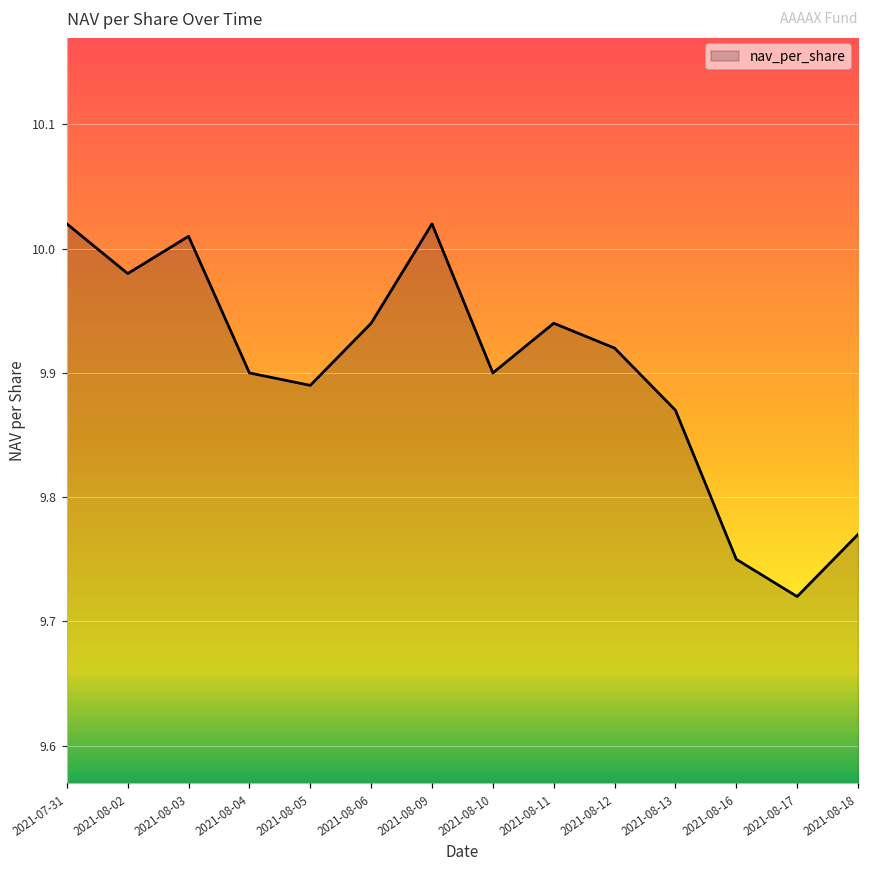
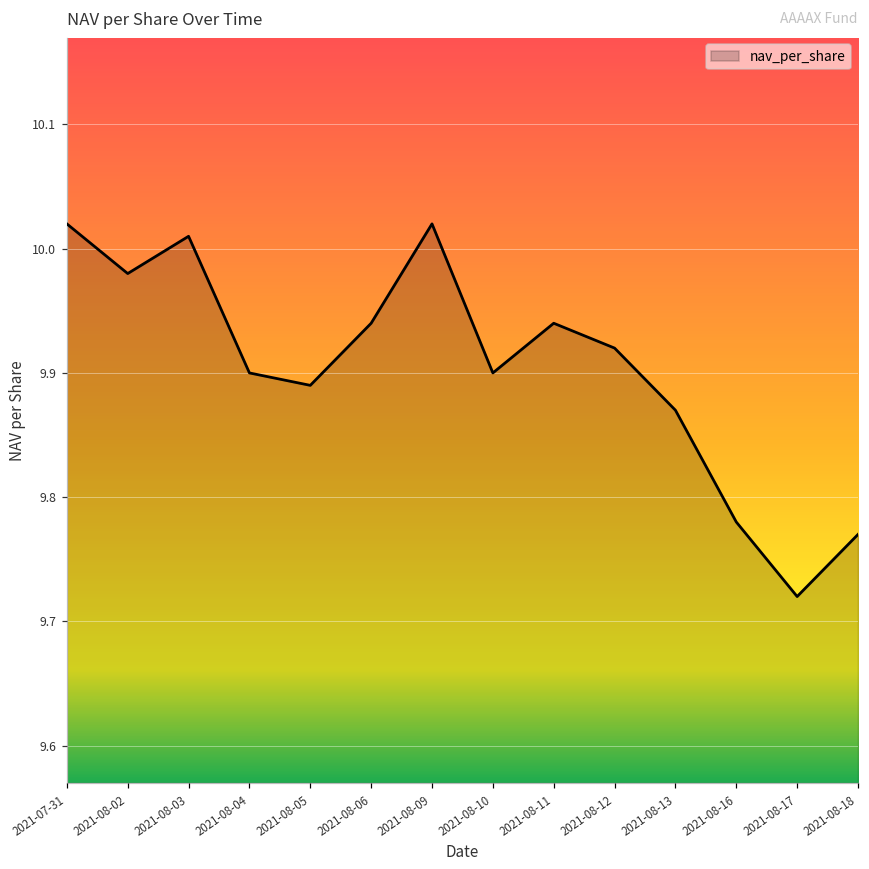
  {
    "2021-07-31": 10.02,
    "2021-08-02": 9.98,
    "2021-08-03": 10.01,
    "2021-08-04": 9.90,
    "2021-08-05": 9.89,
    "2021-08-06": 9.94,
    "2021-08-09": 10.02,
    "2021-08-10": 9.90,
    "2021-08-11": 9.94,
    "2021-08-12": 9.92,
    "2021-08-13": 9.87,
-   "2021-08-16": 9.75,
+   "2021-08-16": 9.78,
    "2021-08-17": 9.72,
    "2021-08-18": 9.77
  }
